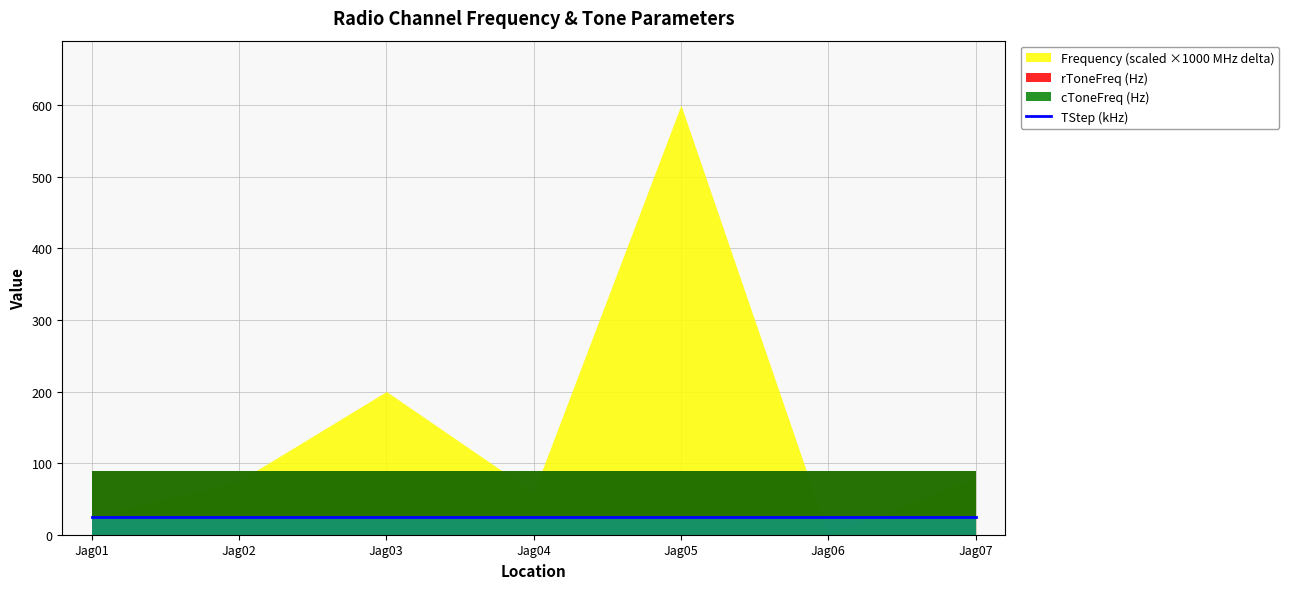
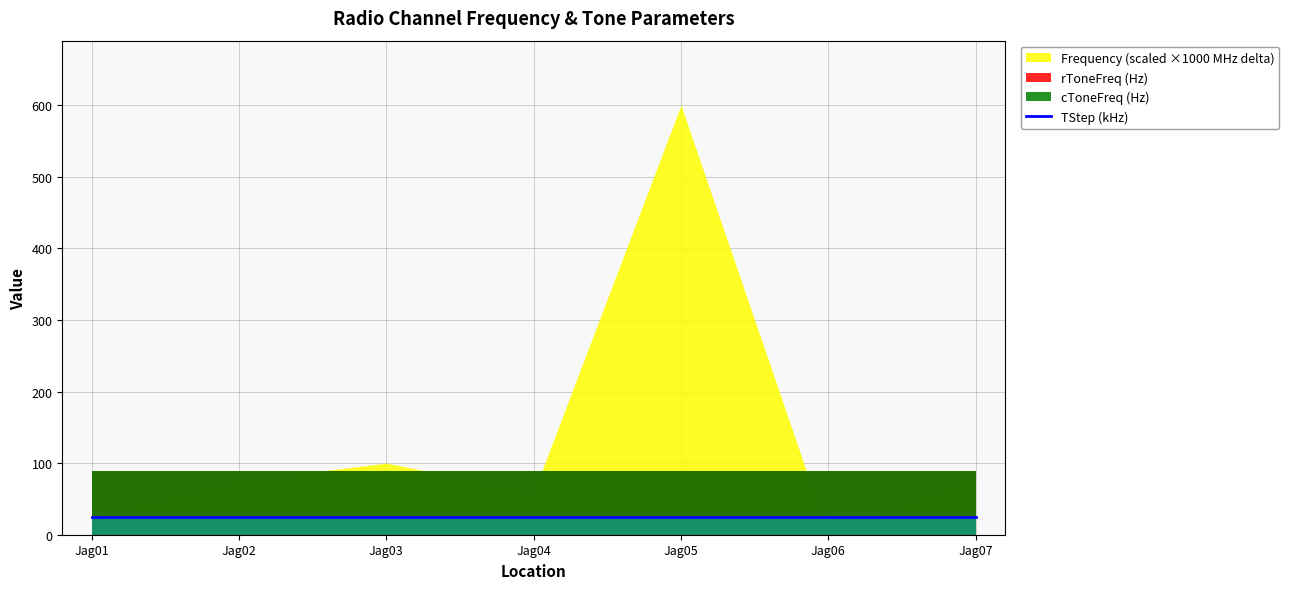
  {
    "Frequency (scaled ×1000 MHz delta)": {
      "Jag02": 70,
-     "Jag03": 200,
+     "Jag03": 100,
      "Jag04": 60,
      "Jag05": 600,
      "Jag06": 0,
      "Jag07": 80
    },
    "cToneFreq (Hz)": {
      "Jag01": 90,
      "Jag02": 90,
      "Jag03": 90,
      "Jag04": 90,
      "Jag05": 90,
      "Jag06": 90,
      "Jag07": 90
    },
    "TStep (kHz)": {
      "Jag02": 30,
      "Jag03": 30,
      "Jag04": 30,
      "Jag05": 30,
      "Jag06": 30,
      "Jag07": 30
    }
  }
